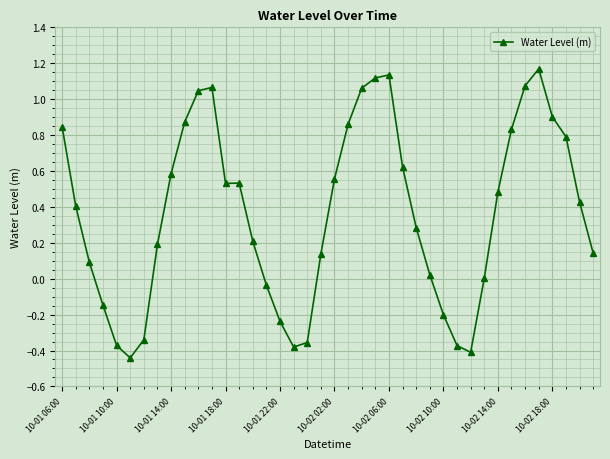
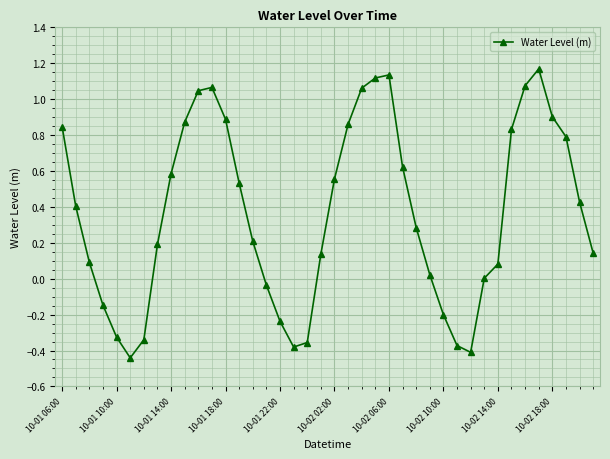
  {
    "10-01 06:00": 0.85,
-   "10-01 10:00": -0.37,
+   "10-01 10:00": -0.33,
    "10-01 14:00": 0.58,
-   "10-01 18:00": 0.53,
+   "10-01 18:00": 0.89,
    "10-01 22:00": -0.24,
    "10-02 02:00": 0.56,
    "10-02 06:00": 1.13,
    "10-02 10:00": -0.20,
-   "10-02 14:00": 0.48,
+   "10-02 14:00": 0.08,
    "10-02 18:00": 0.90
  }
